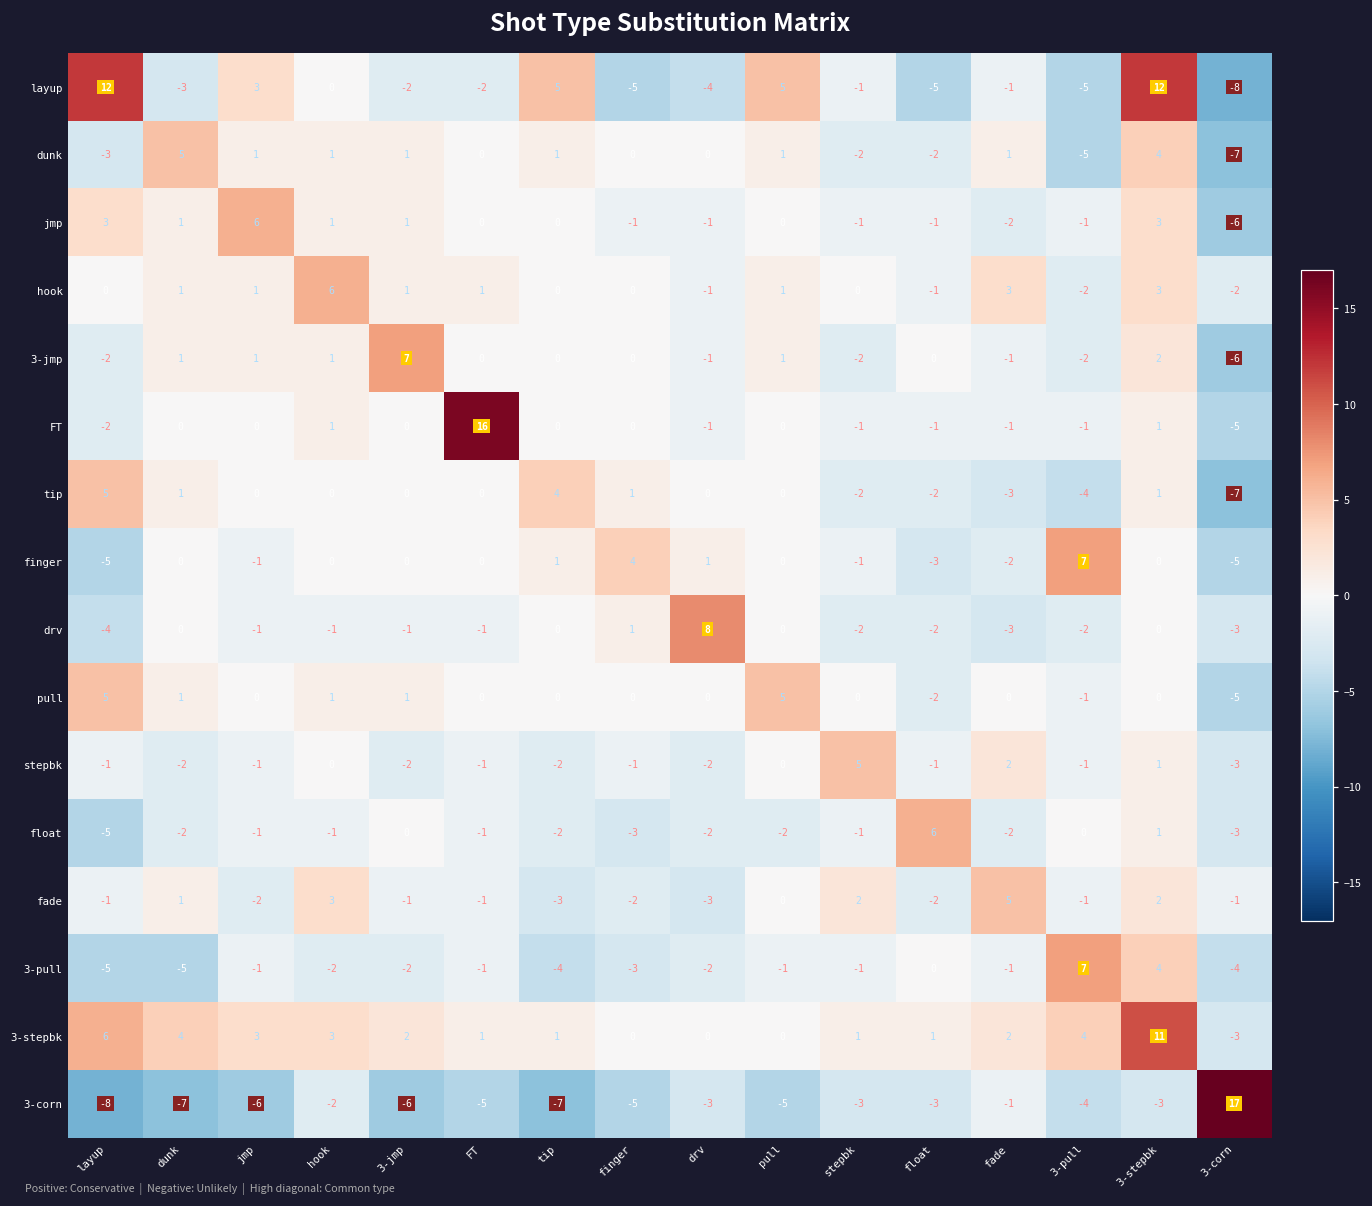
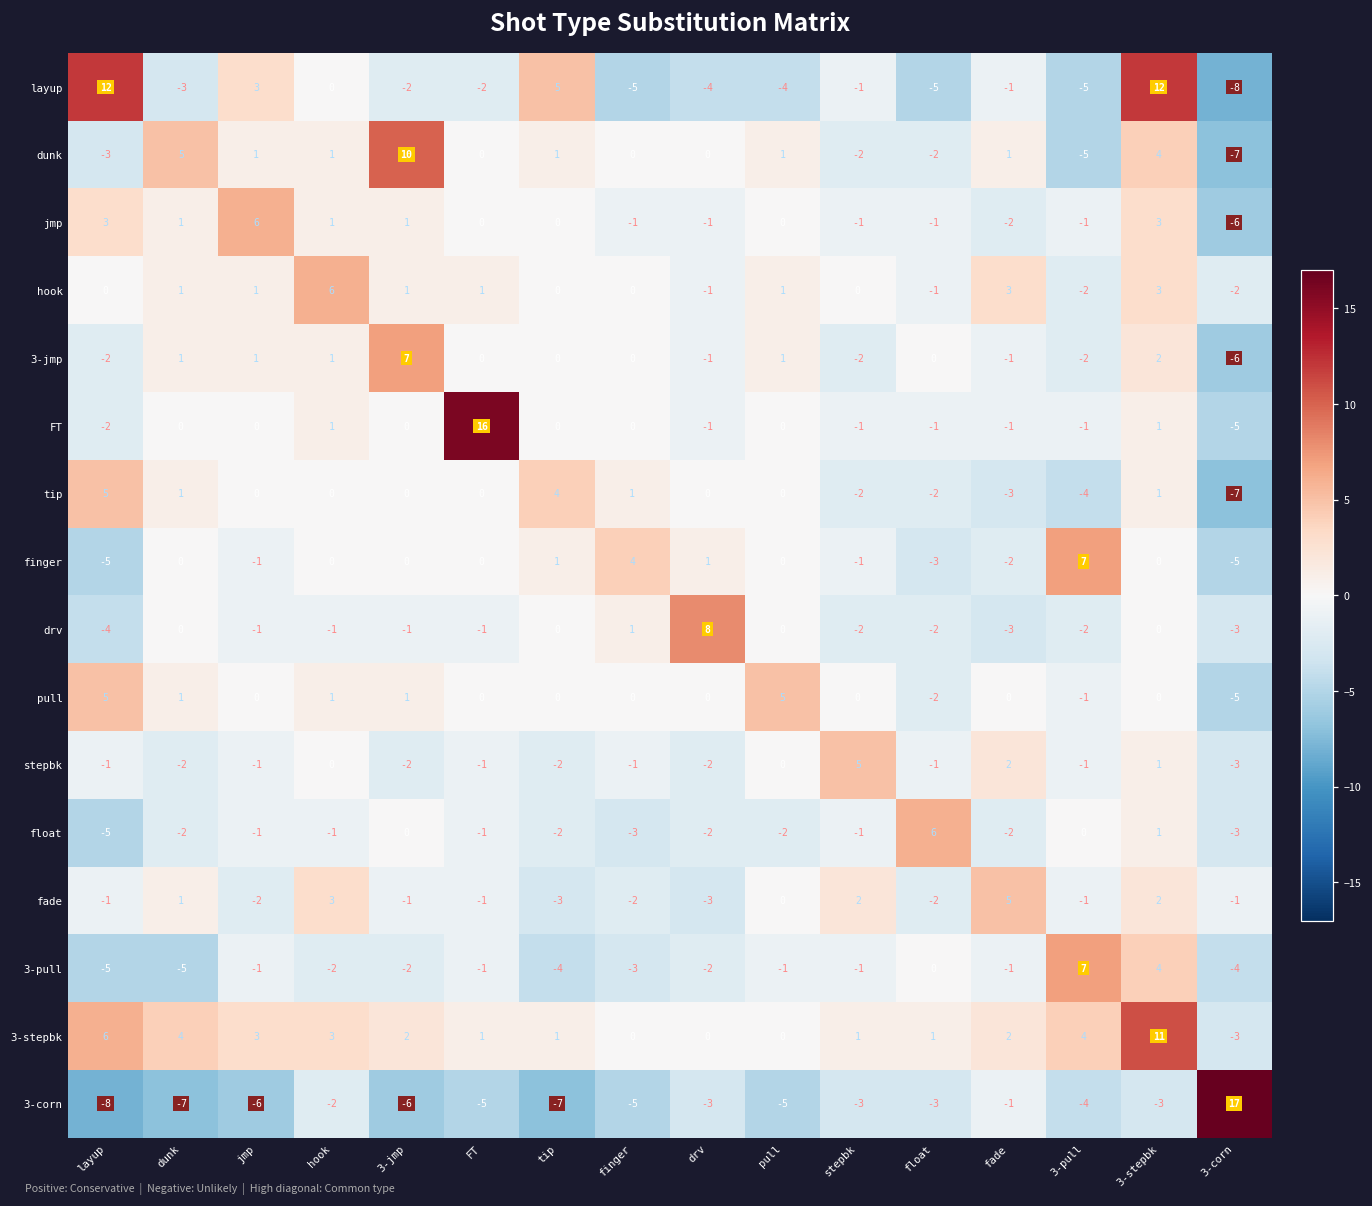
  {
    "layup": {
      "dunk": -3,
      "jmp": 3,
      "3-jmp": -2,
      "FT": -2,
      "tip": 5,
      "finger": -5,
      "drv": -4,
-     "pull": 5,
+     "pull": -4,
      "stepbk": -1,
      "float": -5,
      "fade": -1,
      "3-pull": -5
    },
    "dunk": {
      "layup": -3,
      "dunk": 5,
      "jmp": 1,
      "hook": 1,
-     "3-jmp": 1,
+     "3-jmp": 10,
      "tip": 1,
      "pull": 1,
      "stepbk": -2,
      "float": -2,
      "fade": 1,
      "3-pull": -5,
      "3-stepbk": 4
    },
    "jmp": {
      "layup": 3,
      "dunk": 1,
      "jmp": 6,
      "hook": 1,
      "3-jmp": 1,
      "finger": -1,
      "drv": -1,
      "stepbk": -1,
      "float": -1,
      "fade": -2,
      "3-pull": -1,
      "3-stepbk": 3
    },
    "hook": {
      "dunk": 1,
      "jmp": 1,
      "hook": 6,
      "3-jmp": 1,
      "FT": 1,
      "drv": -1,
      "pull": 1,
      "float": -1,
      "fade": 3,
      "3-pull": -2,
      "3-stepbk": 3,
      "3-corn": -2
    },
    "3-jmp": {
      "layup": -2,
      "dunk": 1,
      "jmp": 1,
      "hook": 1,
      "drv": -1,
      "pull": 1,
      "stepbk": -2,
      "fade": -1,
      "3-pull": -2,
      "3-stepbk": 2
    },
    "FT": {
      "layup": -2,
      "hook": 1,
      "drv": -1,
      "stepbk": -1,
      "float": -1,
      "fade": -1,
      "3-pull": -1,
      "3-stepbk": 1,
      "3-corn": -5
    },
    "tip": {
      "layup": 5,
      "dunk": 1,
      "tip": 4,
      "finger": 1,
      "stepbk": -2,
      "float": -2,
      "fade": -3,
      "3-pull": -4,
      "3-stepbk": 1
    },
    "finger": {
      "layup": -5,
      "jmp": -1,
      "tip": 1,
      "finger": 4,
      "drv": 1,
      "stepbk": -1,
      "float": -3,
      "fade": -2,
      "3-corn": -5
    },
    "drv": {
      "layup": -4,
      "jmp": -1,
      "hook": -1,
      "3-jmp": -1,
      "FT": -1,
      "finger": 1,
      "stepbk": -2,
      "float": -2,
      "fade": -3,
      "3-pull": -2,
      "3-corn": -3
    },
    "pull": {
      "layup": 5,
      "dunk": 1,
      "hook": 1,
      "3-jmp": 1,
      "pull": 5,
      "float": -2,
      "3-pull": -1,
      "3-corn": -5
    },
    "stepbk": {
      "layup": -1,
      "dunk": -2,
      "jmp": -1,
      "3-jmp": -2,
      "FT": -1,
      "tip": -2,
      "finger": -1,
      "drv": -2,
      "stepbk": 5,
      "float": -1,
      "fade": 2,
      "3-pull": -1,
      "3-stepbk": 1,
      "3-corn": -3
    },
    "float": {
      "layup": -5,
      "dunk": -2,
      "jmp": -1,
      "hook": -1,
      "FT": -1,
      "tip": -2,
      "finger": -3,
      "drv": -2,
      "pull": -2,
      "stepbk": -1,
      "float": 6,
      "fade": -2,
      "3-stepbk": 1,
      "3-corn": -3
    },
    "fade": {
      "layup": -1,
      "dunk": 1,
      "jmp": -2,
      "hook": 3,
      "3-jmp": -1,
      "FT": -1,
      "tip": -3,
      "finger": -2,
      "drv": -3,
      "stepbk": 2,
      "float": -2,
      "fade": 5,
      "3-pull": -1,
      "3-stepbk": 2,
      "3-corn": -1
    },
    "3-pull": {
      "layup": -5,
      "dunk": -5,
      "jmp": -1,
      "hook": -2,
      "3-jmp": -2,
      "FT": -1,
      "tip": -4,
      "finger": -3,
      "drv": -2,
      "pull": -1,
      "stepbk": -1,
      "fade": -1,
      "3-stepbk": 4,
      "3-corn": -4
    },
    "3-stepbk": {
      "layup": 6,
      "dunk": 4,
      "jmp": 3,
      "hook": 3,
      "3-jmp": 2,
      "FT": 1,
      "tip": 1,
      "stepbk": 1,
      "float": 1,
      "fade": 2,
      "3-pull": 4,
      "3-corn": -3
    },
    "3-corn": {
      "hook": -2,
      "FT": -5,
      "finger": -5,
      "drv": -3,
      "pull": -5,
      "stepbk": -3,
      "float": -3,
      "fade": -1,
      "3-pull": -4,
      "3-stepbk": -3
    }
  }
